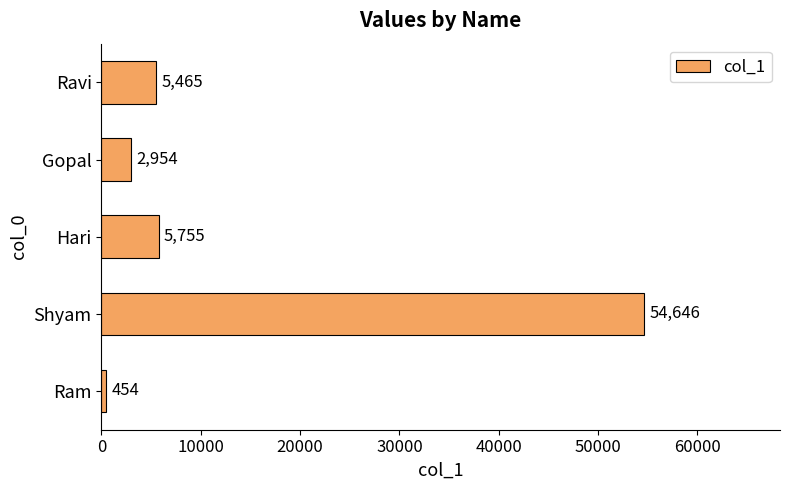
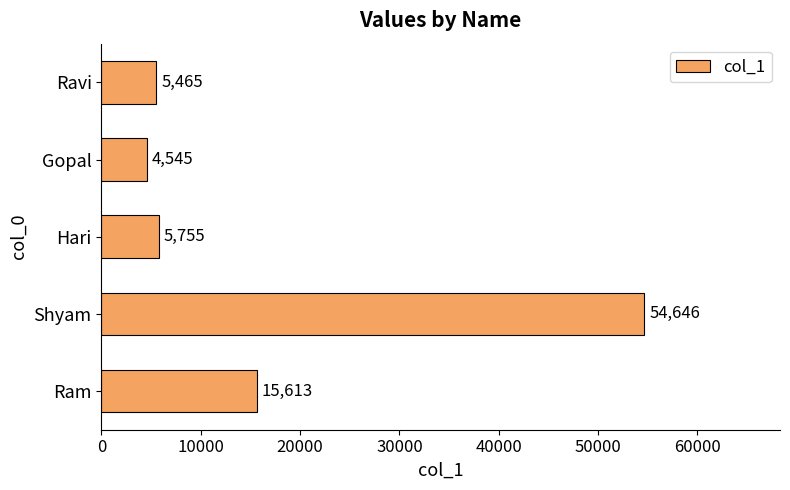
  {
    "Ravi": "5,465",
-   "Gopal": "2,954",
+   "Gopal": "4,545",
    "Hari": "5,755",
    "Shyam": "54,646",
-   "Ram": "454"
+   "Ram": "15,613"
  }
